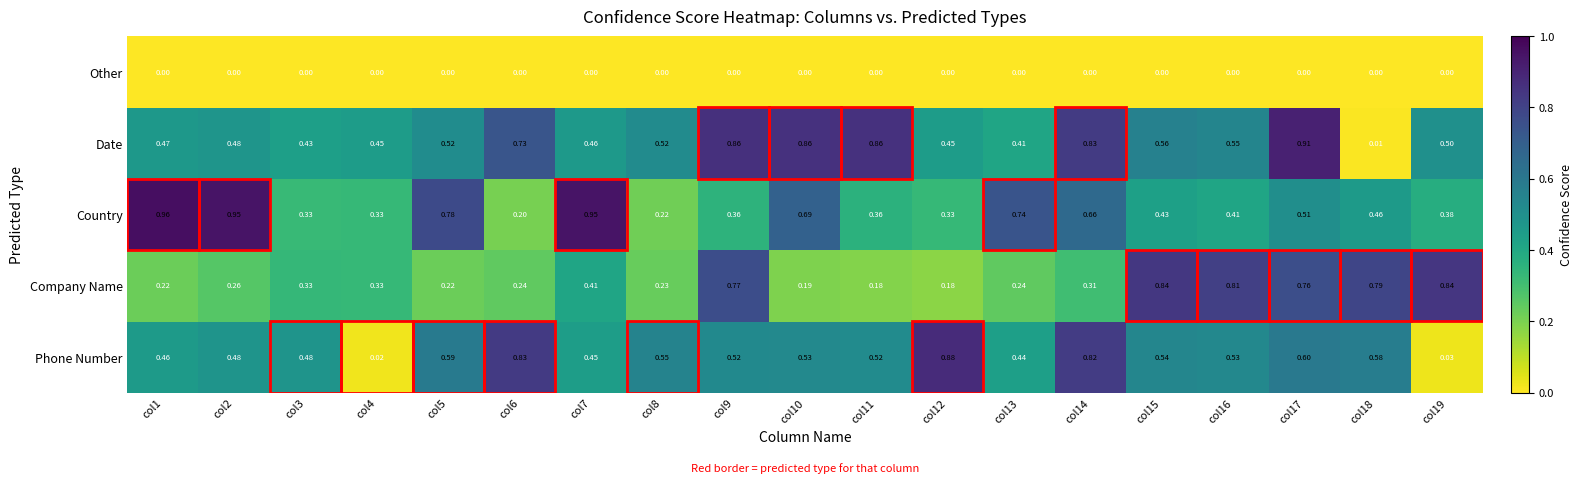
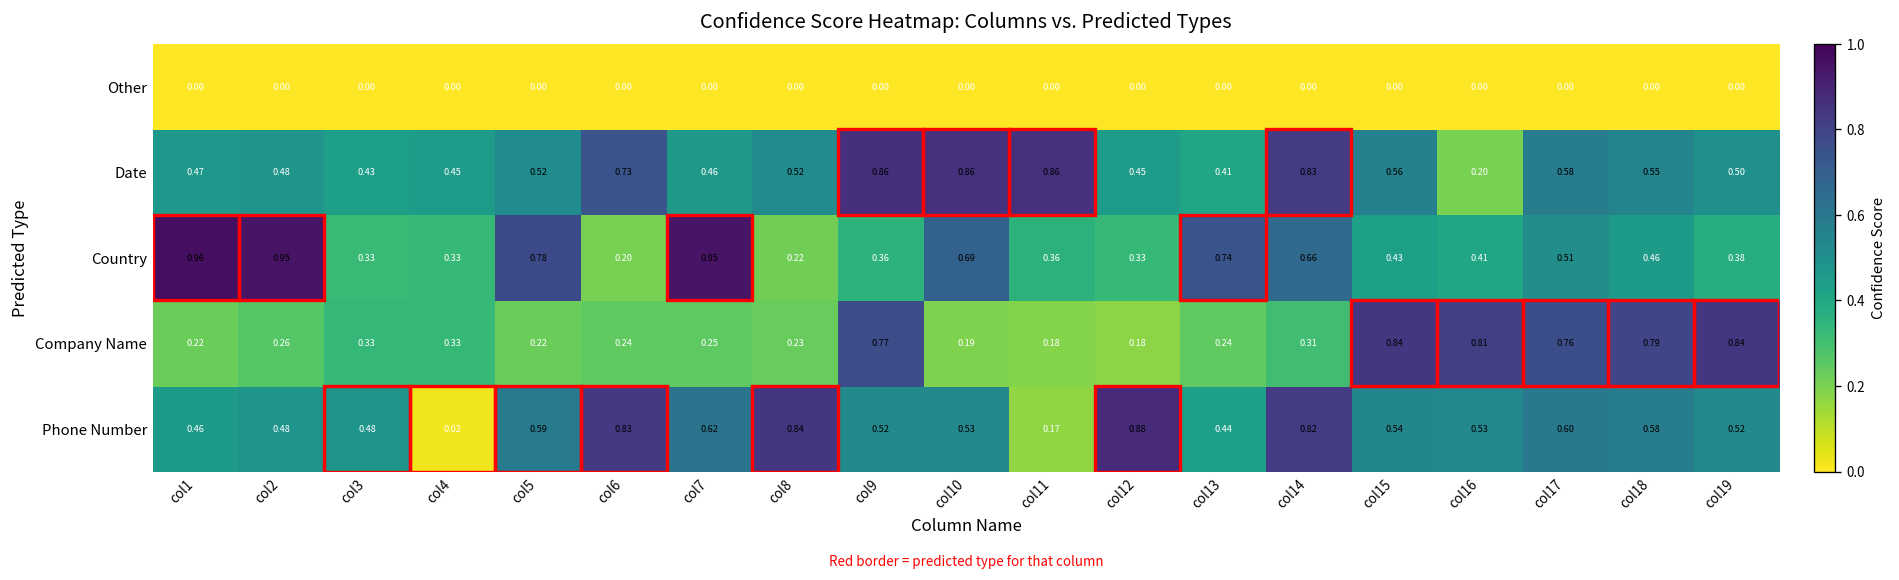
  {
    "Other": {
      "col1": 0.00,
      "col2": 0.00,
      "col3": 0.00,
      "col4": 0.00,
      "col5": 0.00,
      "col6": 0.00,
      "col7": 0.00,
      "col8": 0.00,
      "col9": 0.00,
      "col10": 0.00,
      "col11": 0.00,
      "col12": 0.00,
      "col13": 0.00,
      "col14": 0.00,
      "col15": 0.00,
      "col16": 0.00,
      "col17": 0.00,
      "col18": 0.00,
      "col19": 0.00
    },
    "Date": {
      "col1": 0.47,
      "col2": 0.48,
      "col3": 0.43,
      "col4": 0.45,
      "col5": 0.52,
      "col6": 0.73,
      "col7": 0.46,
      "col8": 0.52,
      "col9": 0.86,
      "col10": 0.86,
      "col11": 0.86,
      "col12": 0.45,
      "col13": 0.41,
      "col14": 0.83,
      "col15": 0.56,
-     "col16": 0.55,
-     "col17": 0.91,
-     "col18": 0.01,
+     "col16": 0.20,
+     "col17": 0.58,
+     "col18": 0.55,
      "col19": 0.50
    },
    "Country": {
      "col1": 0.96,
      "col2": 0.95,
      "col3": 0.33,
      "col4": 0.33,
      "col5": 0.78,
      "col6": 0.20,
      "col7": 0.95,
      "col8": 0.22,
      "col9": 0.36,
      "col10": 0.69,
      "col11": 0.36,
      "col12": 0.33,
      "col13": 0.74,
      "col14": 0.66,
      "col15": 0.43,
      "col16": 0.41,
      "col17": 0.51,
      "col18": 0.46,
      "col19": 0.38
    },
    "Company Name": {
      "col1": 0.22,
      "col2": 0.26,
      "col3": 0.33,
      "col4": 0.33,
      "col5": 0.22,
      "col6": 0.24,
-     "col7": 0.41,
+     "col7": 0.25,
      "col8": 0.23,
      "col9": 0.77,
      "col10": 0.19,
      "col11": 0.18,
      "col12": 0.18,
      "col13": 0.24,
      "col14": 0.31,
      "col15": 0.84,
      "col16": 0.81,
      "col17": 0.76,
      "col18": 0.79,
      "col19": 0.84
    },
    "Phone Number": {
      "col1": 0.46,
      "col2": 0.48,
      "col3": 0.48,
      "col4": 0.02,
      "col5": 0.59,
      "col6": 0.83,
-     "col7": 0.45,
-     "col8": 0.55,
+     "col7": 0.62,
+     "col8": 0.84,
      "col9": 0.52,
      "col10": 0.53,
-     "col11": 0.52,
+     "col11": 0.17,
      "col12": 0.88,
      "col13": 0.44,
      "col14": 0.82,
      "col15": 0.54,
      "col16": 0.53,
      "col17": 0.60,
      "col18": 0.58,
-     "col19": 0.03
+     "col19": 0.52
    }
  }
